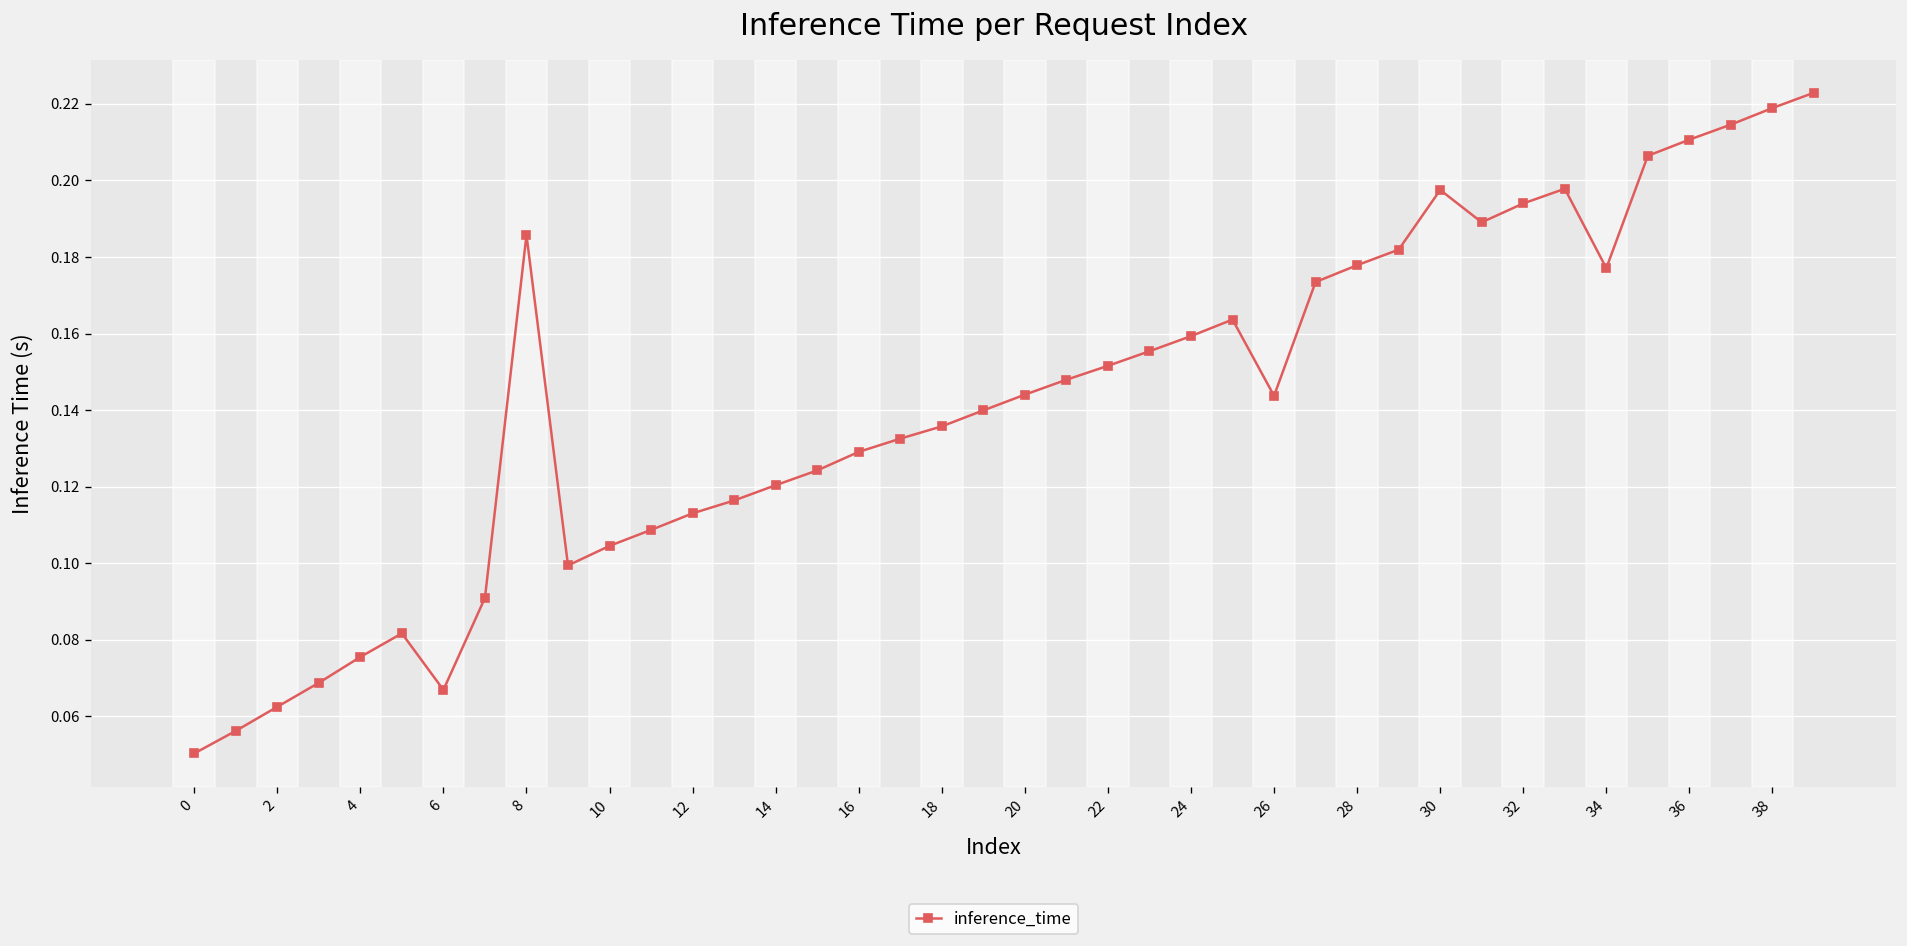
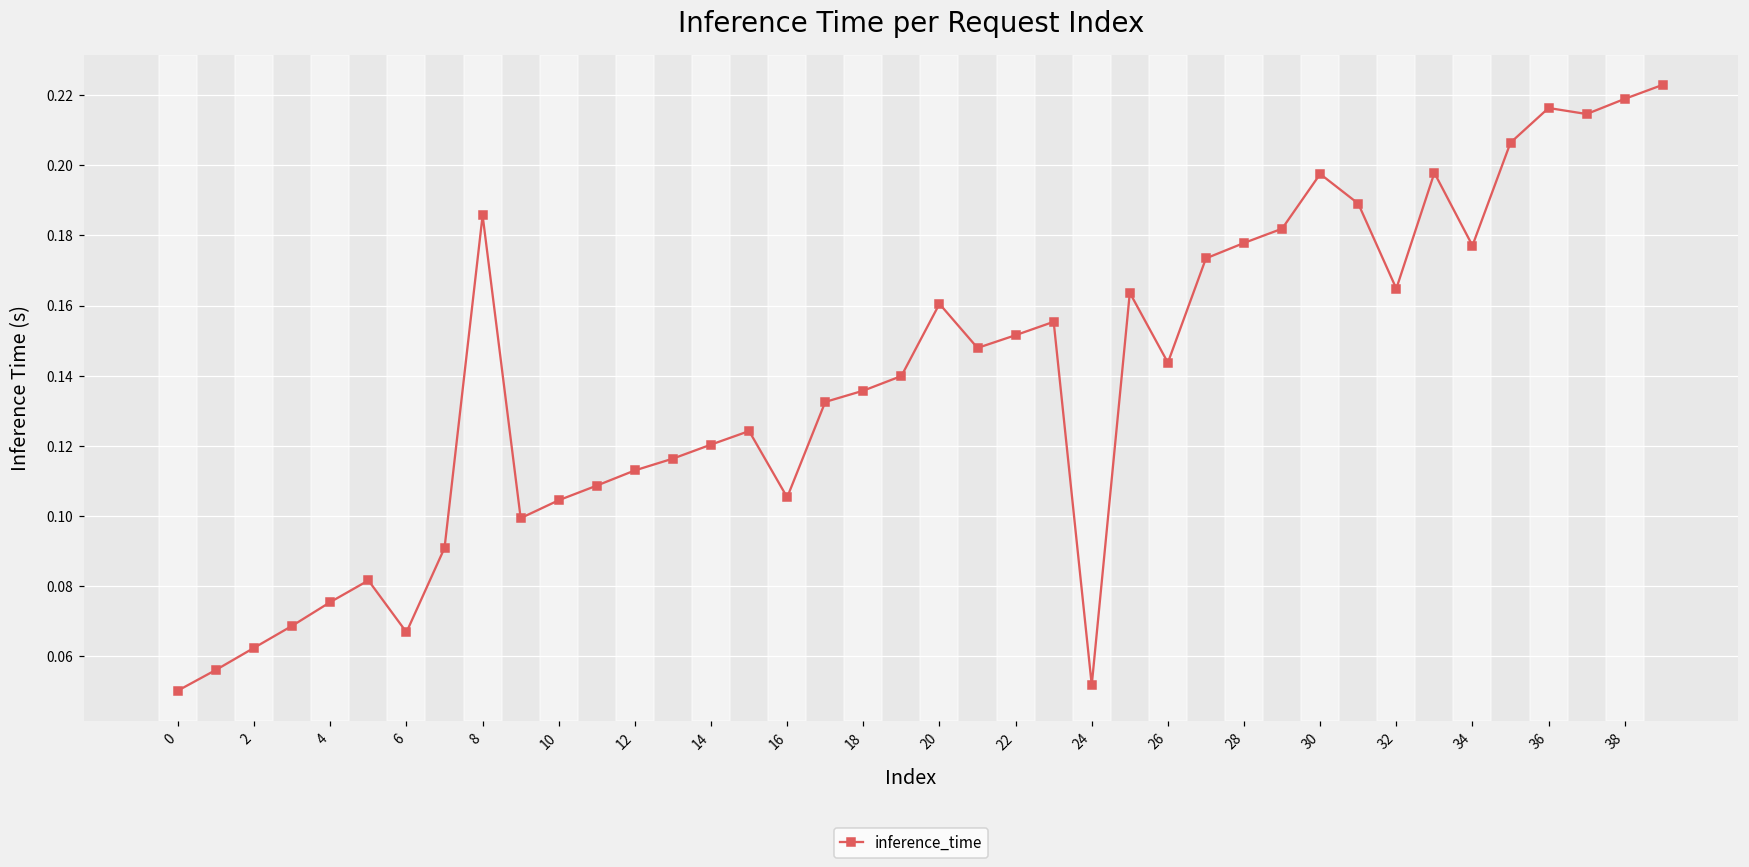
  {
    "0": 0.050,
    "2": 0.062,
    "4": 0.075,
    "6": 0.067,
    "8": 0.186,
    "10": 0.105,
    "12": 0.113,
    "14": 0.120,
-   "16": 0.129,
+   "16": 0.105,
    "18": 0.136,
-   "20": 0.144,
+   "20": 0.160,
    "22": 0.152,
-   "24": 0.159,
+   "24": 0.052,
    "26": 0.144,
    "28": 0.178,
    "30": 0.197,
-   "32": 0.194,
+   "32": 0.165,
    "34": 0.177,
-   "36": 0.211,
+   "36": 0.216,
    "38": 0.219
  }
